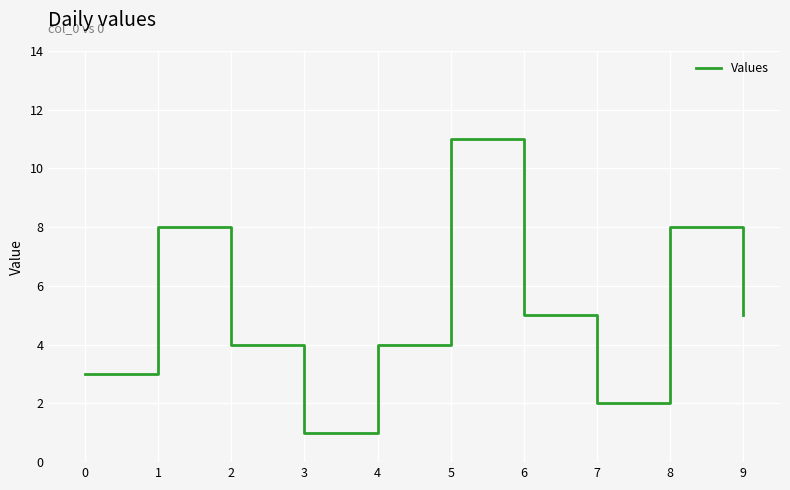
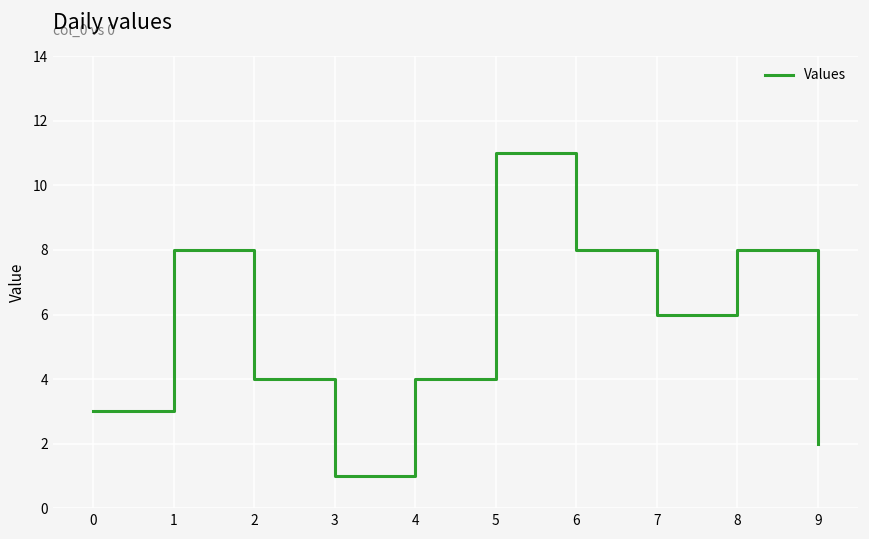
  {
    "0": 3,
    "1": 8,
    "2": 4,
    "3": 1,
    "4": 4,
    "5": 11,
-   "6": 5,
-   "7": 2,
+   "6": 8,
+   "7": 6,
    "8": 8,
-   "9": 5
+   "9": 2
  }
